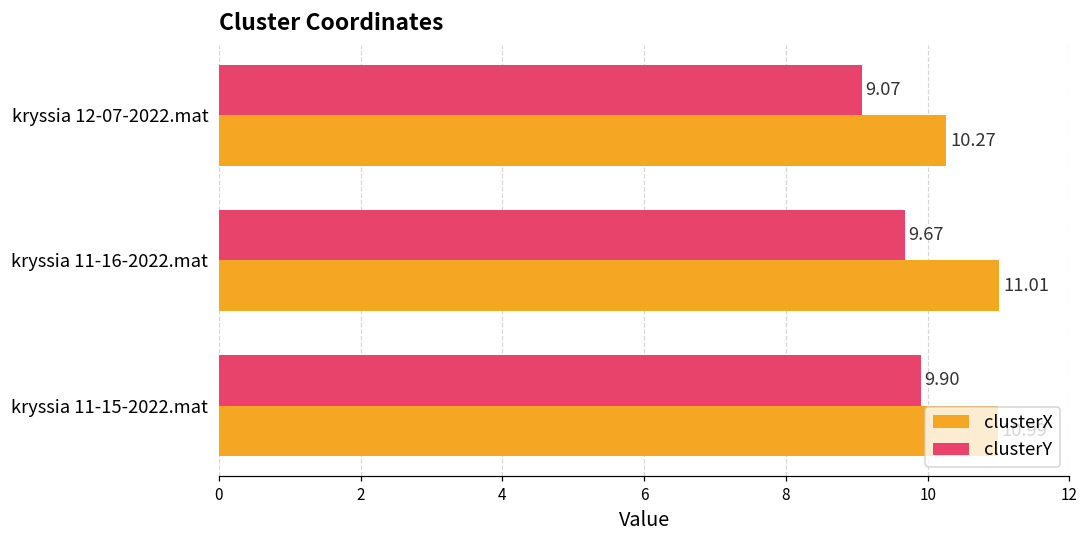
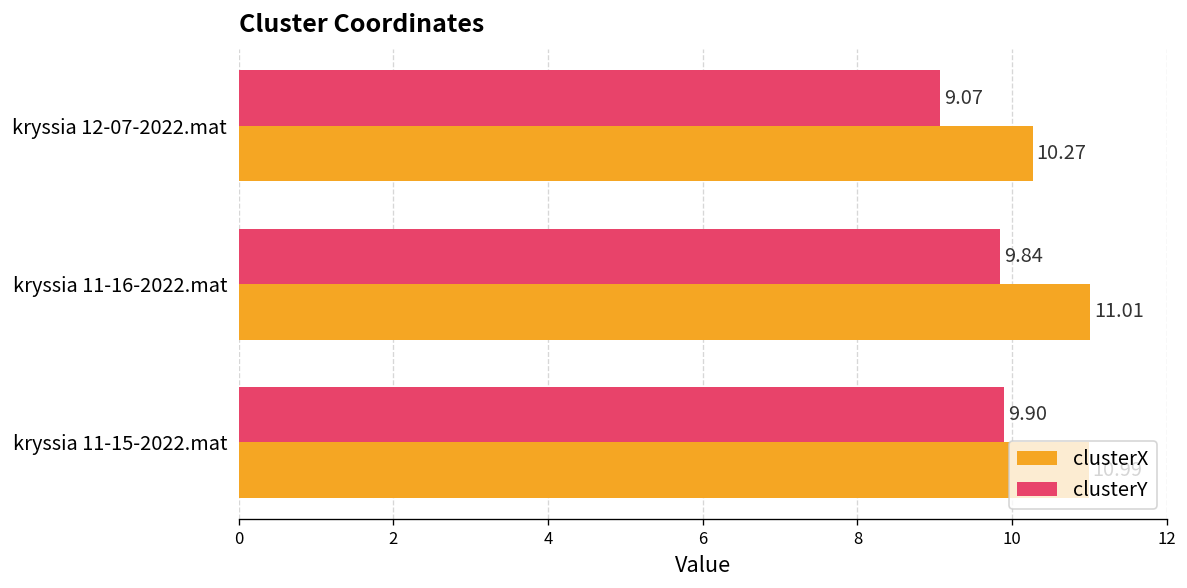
  {
    "clusterX": {
      "kryssia 12-07-2022.mat": 10.27,
      "kryssia 11-16-2022.mat": 11.01
    },
    "clusterY": {
      "kryssia 12-07-2022.mat": 9.07,
-     "kryssia 11-16-2022.mat": 9.67,
+     "kryssia 11-16-2022.mat": 9.84,
      "kryssia 11-15-2022.mat": 9.90
    }
  }
